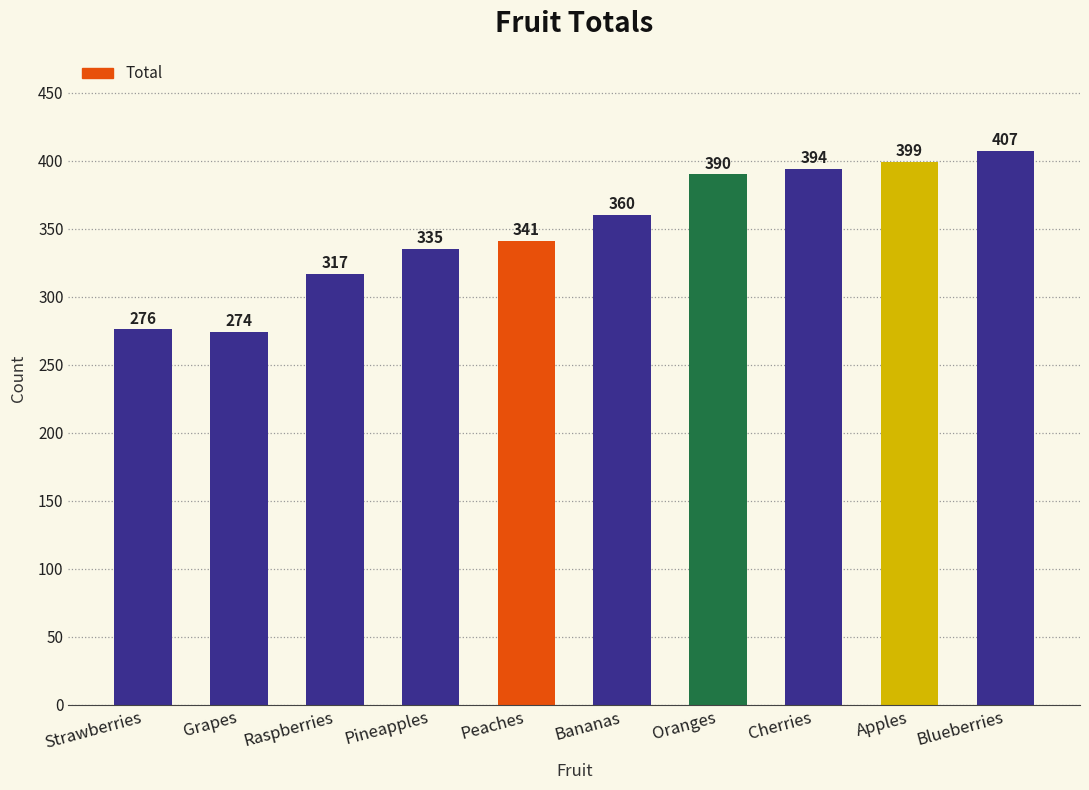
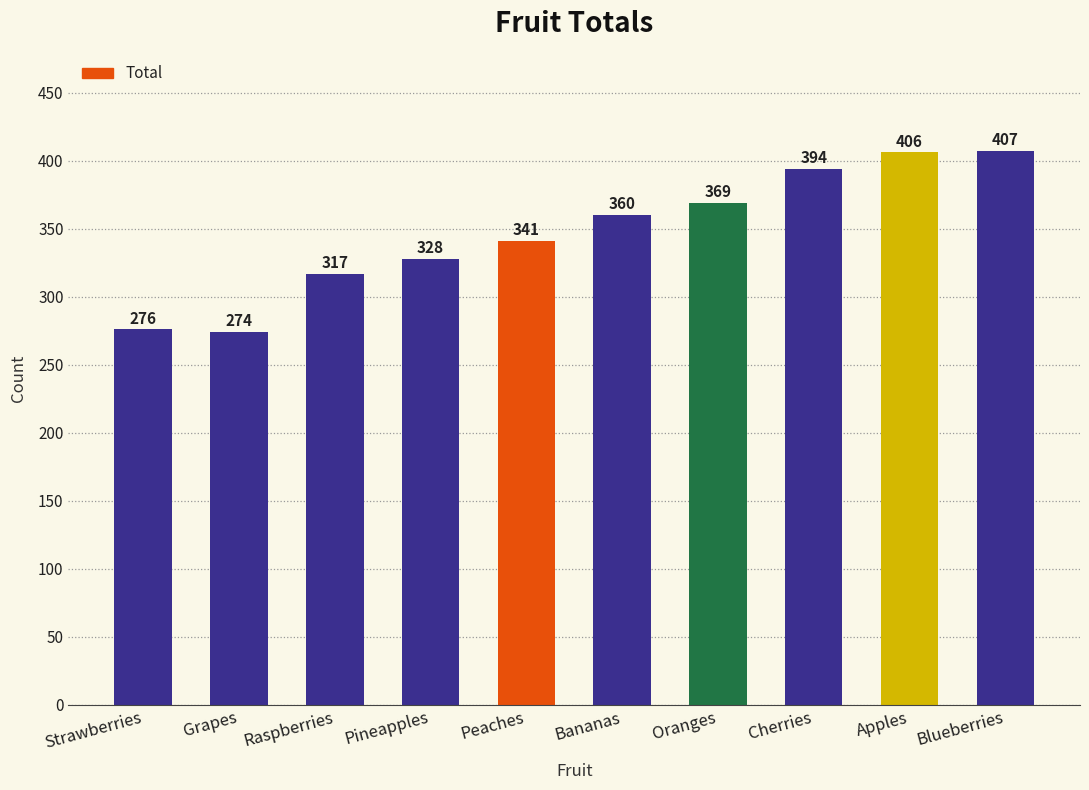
  {
    "Strawberries": 276,
    "Grapes": 274,
    "Raspberries": 317,
-   "Pineapples": 335,
+   "Pineapples": 328,
    "Peaches": 341,
    "Bananas": 360,
-   "Oranges": 390,
+   "Oranges": 369,
    "Cherries": 394,
-   "Apples": 399,
+   "Apples": 406,
    "Blueberries": 407
  }
